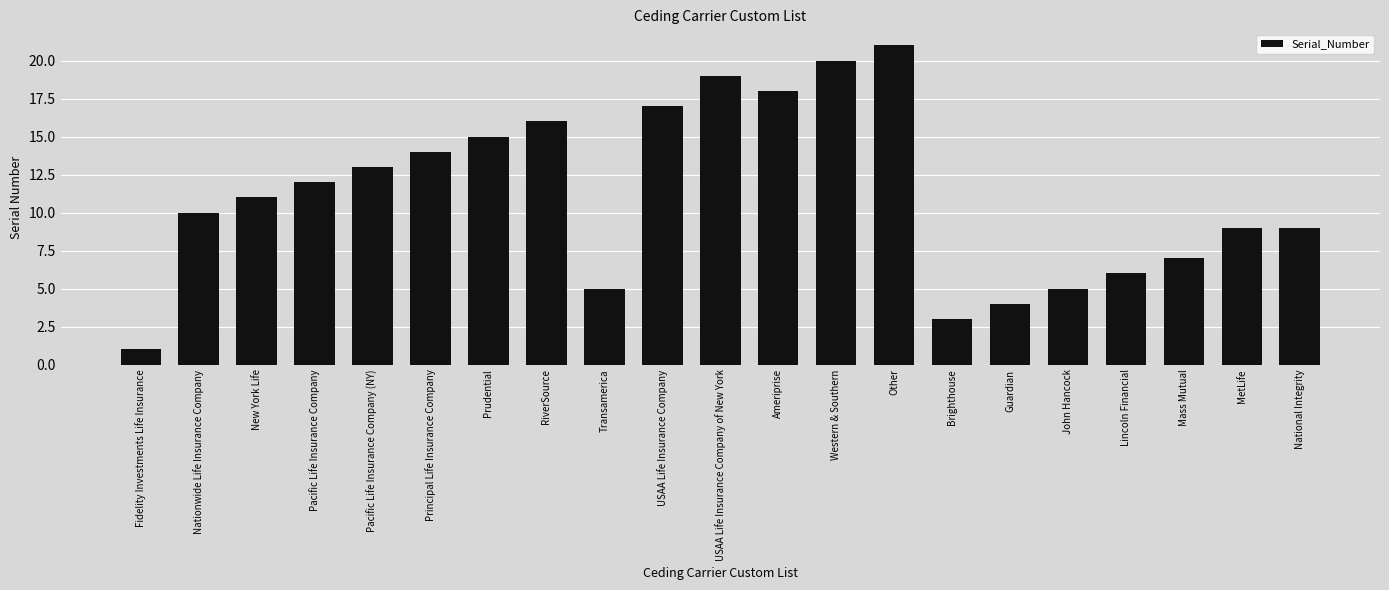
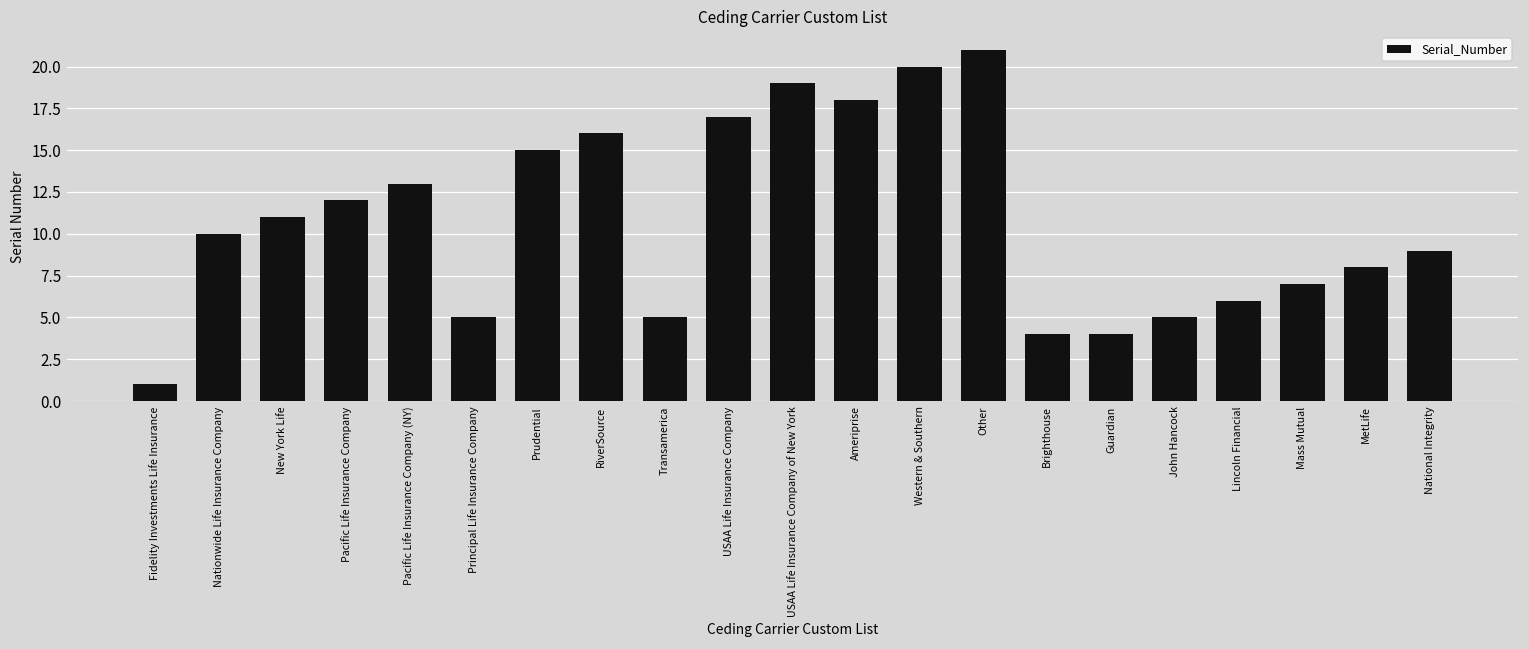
  {
    "Fidelity Investments Life Insurance": 1,
    "Nationwide Life Insurance Company": 10,
    "New York Life": 11,
    "Pacific Life Insurance Company": 12,
    "Pacific Life Insurance Company (NY)": 13,
-   "Principal Life Insurance Company": 14,
+   "Principal Life Insurance Company": 5,
    "Prudential": 15,
    "RiverSource": 16,
    "Transamerica": 5,
    "USAA Life Insurance Company": 17,
    "USAA Life Insurance Company of New York": 19,
    "Ameriprise": 18,
    "Western & Southern": 20,
    "Other": 21,
-   "Brighthouse": 3,
+   "Brighthouse": 4,
    "Guardian": 4,
    "John Hancock": 5,
    "Lincoln Financial": 6,
    "Mass Mutual": 7,
-   "MetLife": 9,
+   "MetLife": 8,
    "National Integrity": 9
  }
